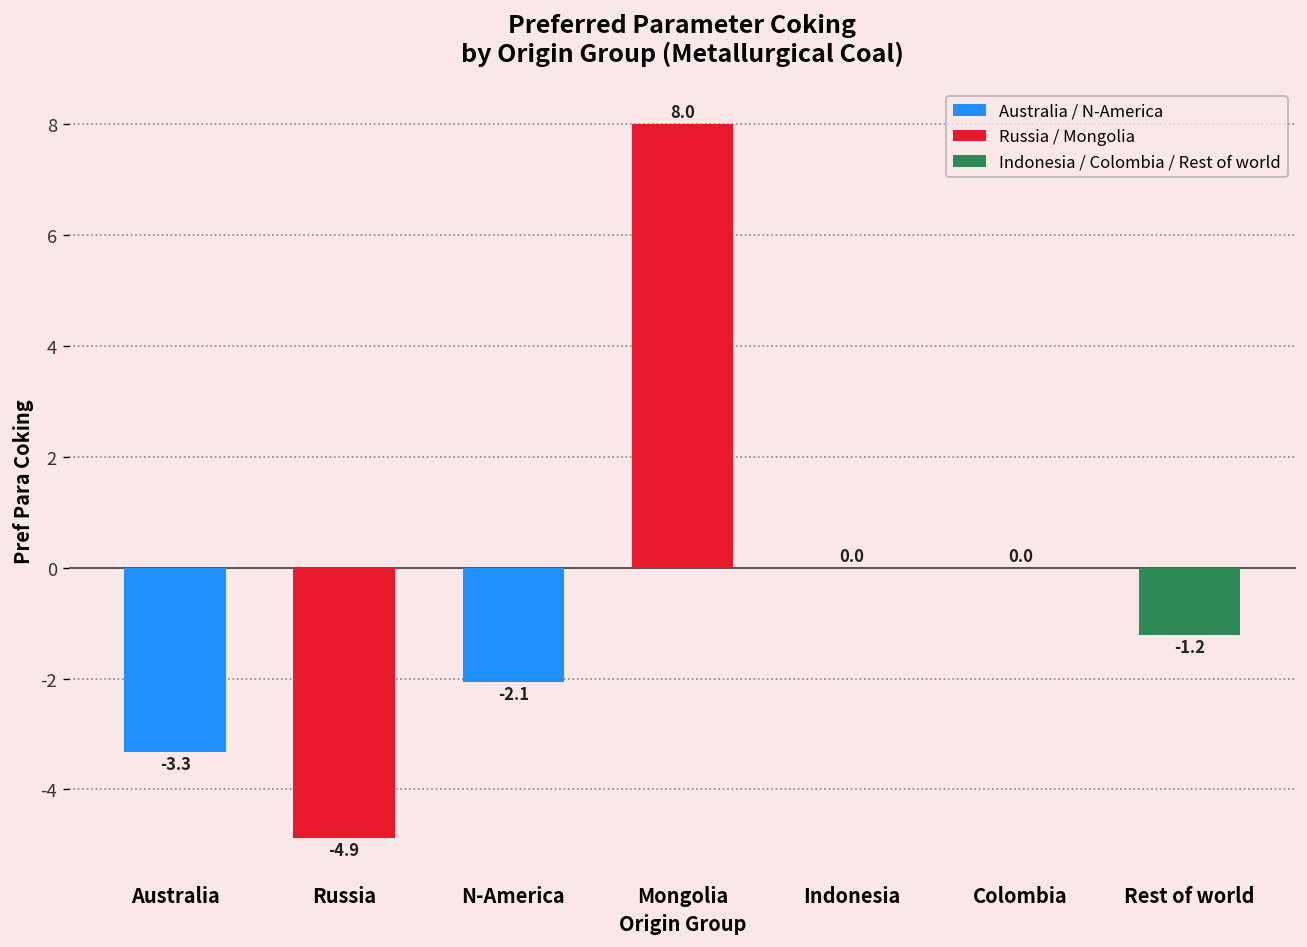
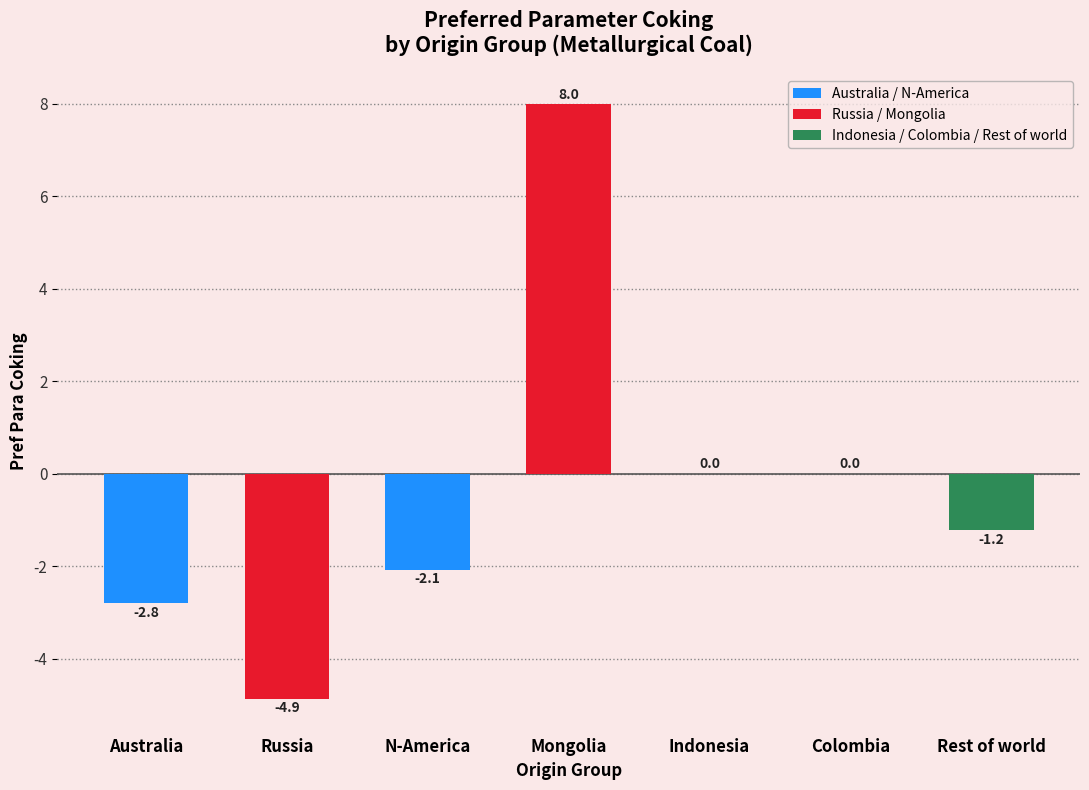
  {
-   "Australia": -3.3,
+   "Australia": -2.8,
    "Russia": -4.9,
    "N-America": -2.1,
    "Mongolia": 8.0,
    "Indonesia": 0.0,
    "Colombia": 0.0,
    "Rest of world": -1.2
  }
